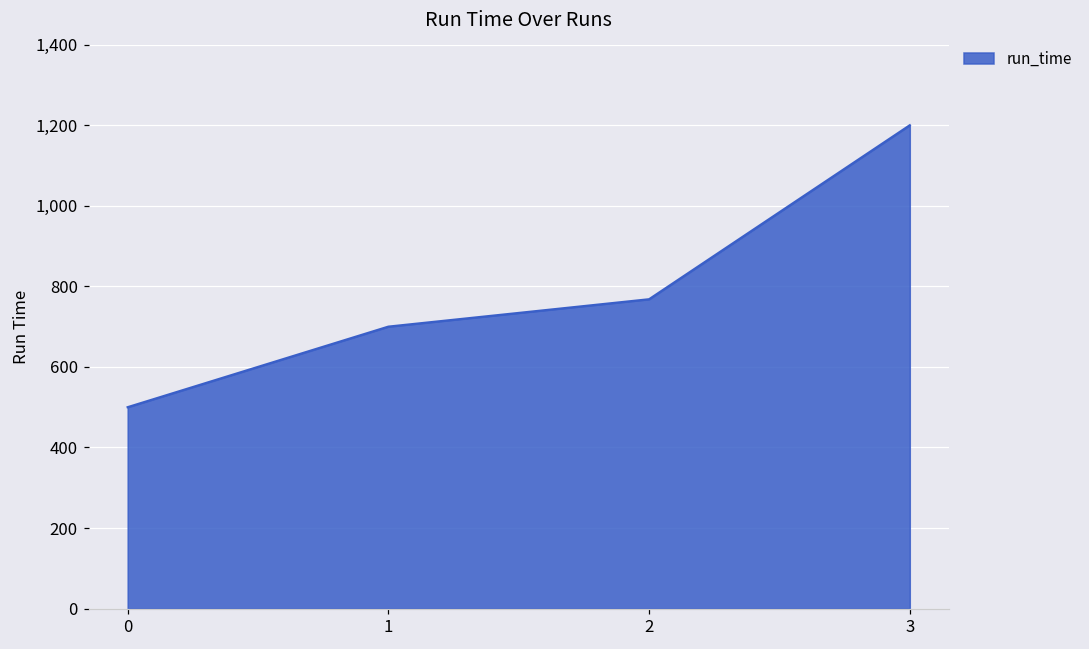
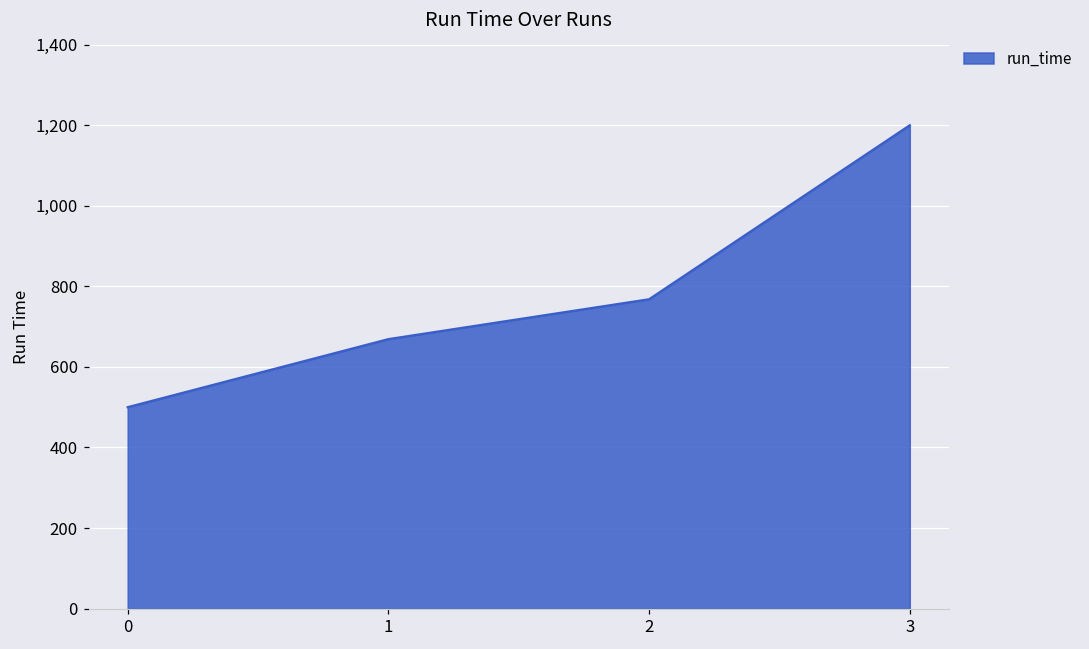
  {
    "0": "500",
-   "1": "700",
+   "1": "670",
    "2": "770",
    "3": "1,200"
  }
